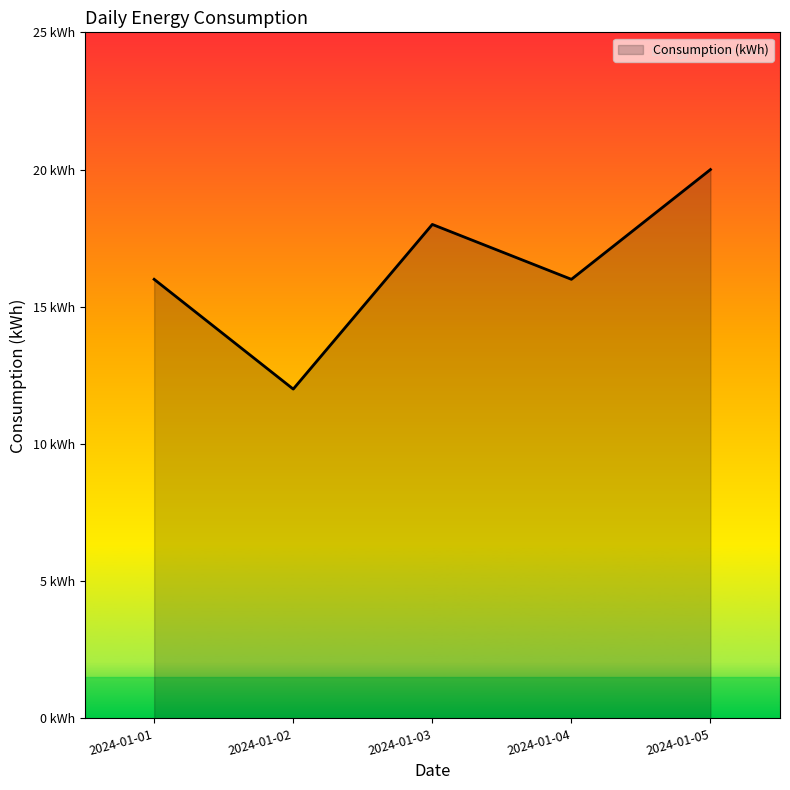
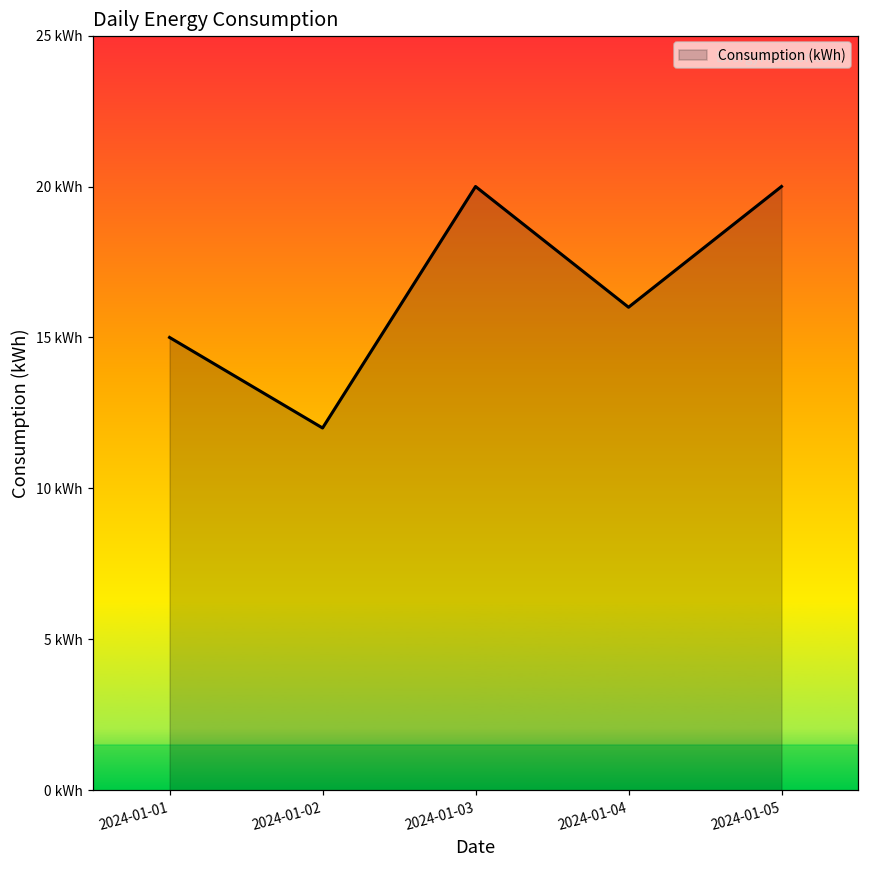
  {
-   "2024-01-01": "16 kWh",
+   "2024-01-01": "15 kWh",
    "2024-01-02": "12 kWh",
-   "2024-01-03": "18 kWh",
+   "2024-01-03": "20 kWh",
    "2024-01-04": "16 kWh",
    "2024-01-05": "20 kWh"
  }
